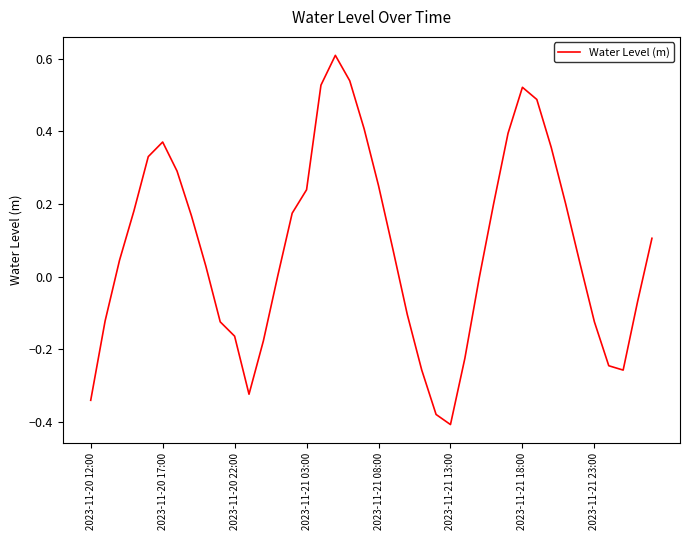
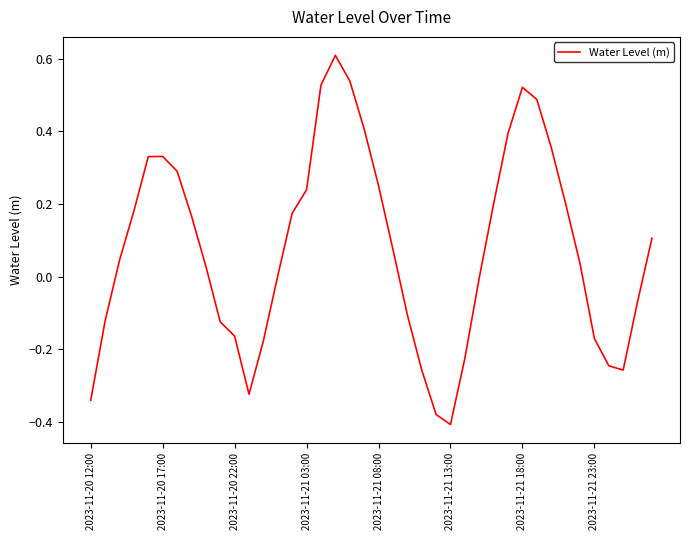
  {
    "2023-11-20 12:00": -0.34,
-   "2023-11-20 17:00": 0.37,
+   "2023-11-20 17:00": 0.33,
    "2023-11-20 22:00": -0.16,
    "2023-11-21 03:00": 0.24,
    "2023-11-21 08:00": 0.25,
    "2023-11-21 13:00": -0.41,
    "2023-11-21 18:00": 0.52,
-   "2023-11-21 23:00": -0.12
+   "2023-11-21 23:00": -0.17
  }
